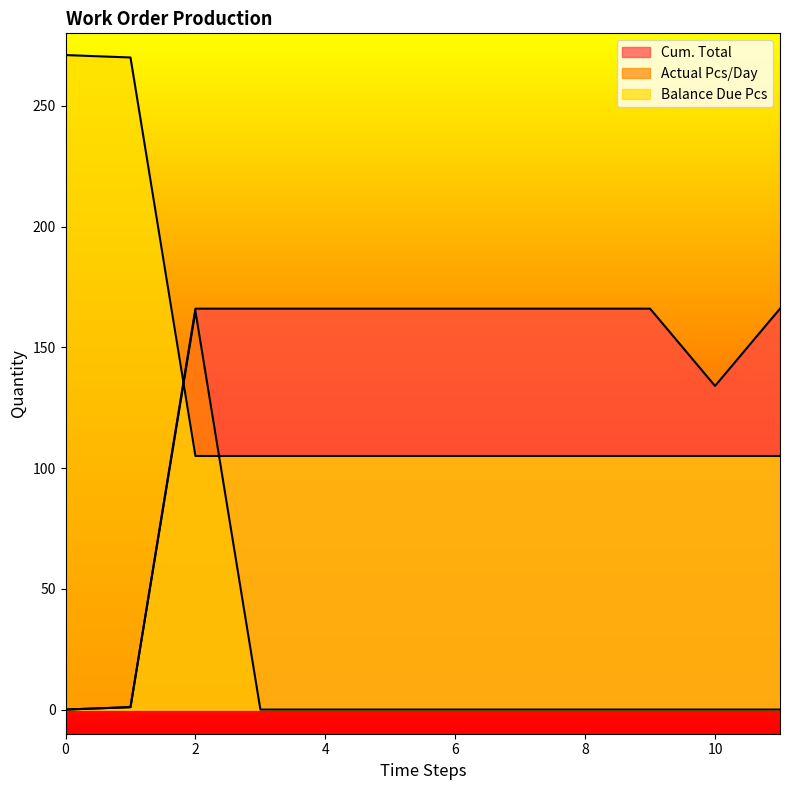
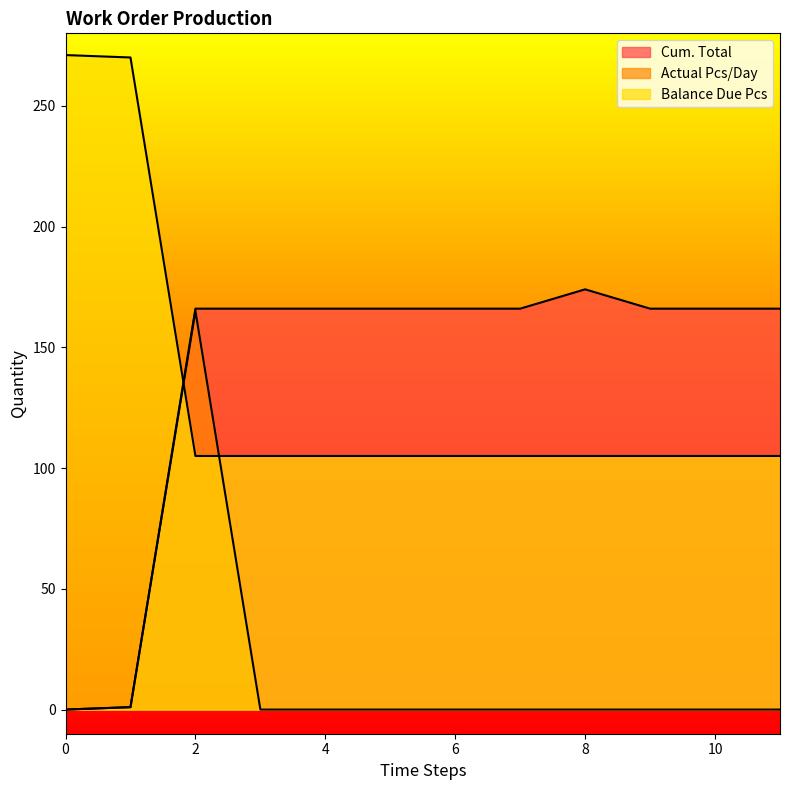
  {
    "Cum. Total": {
      "4": 166,
      "6": 166,
-     "8": 166,
-     "10": 134
+     "8": 174,
+     "10": 166
    },
    "Actual Pcs/Day": {
      "4": 0,
      "6": 0,
      "8": 0,
      "10": 0
    },
    "Balance Due Pcs": {
      "0": 271,
      "2": 105,
      "4": 105,
      "6": 105,
      "8": 105,
      "10": 105
    }
  }
